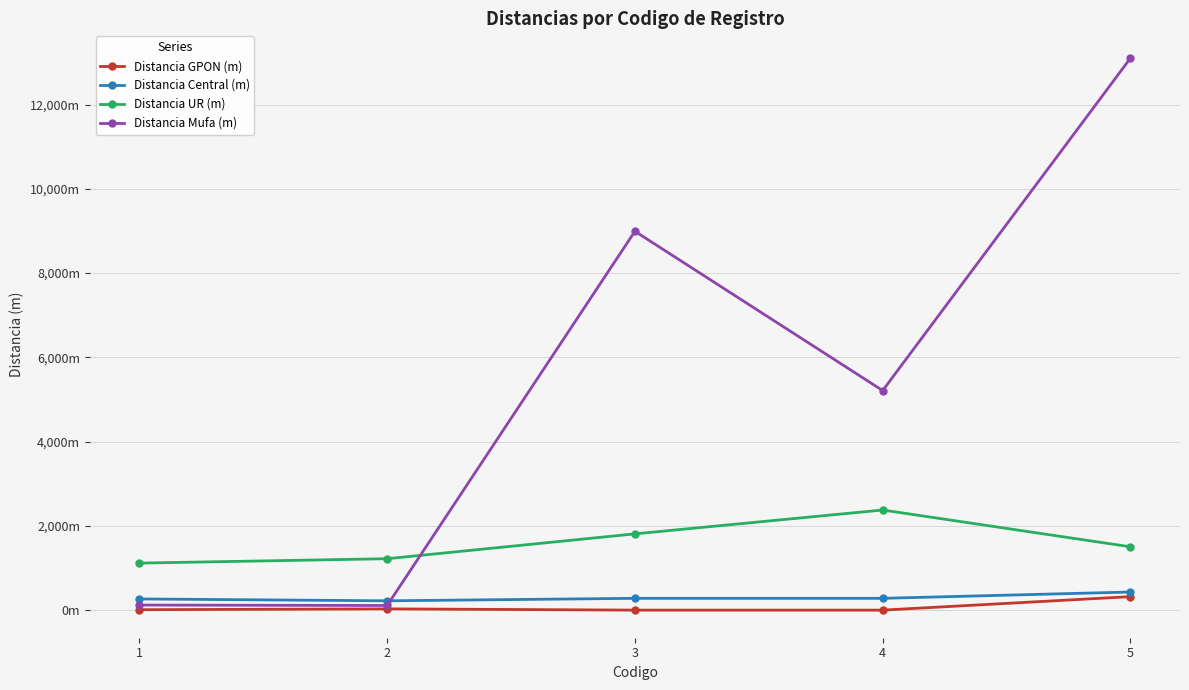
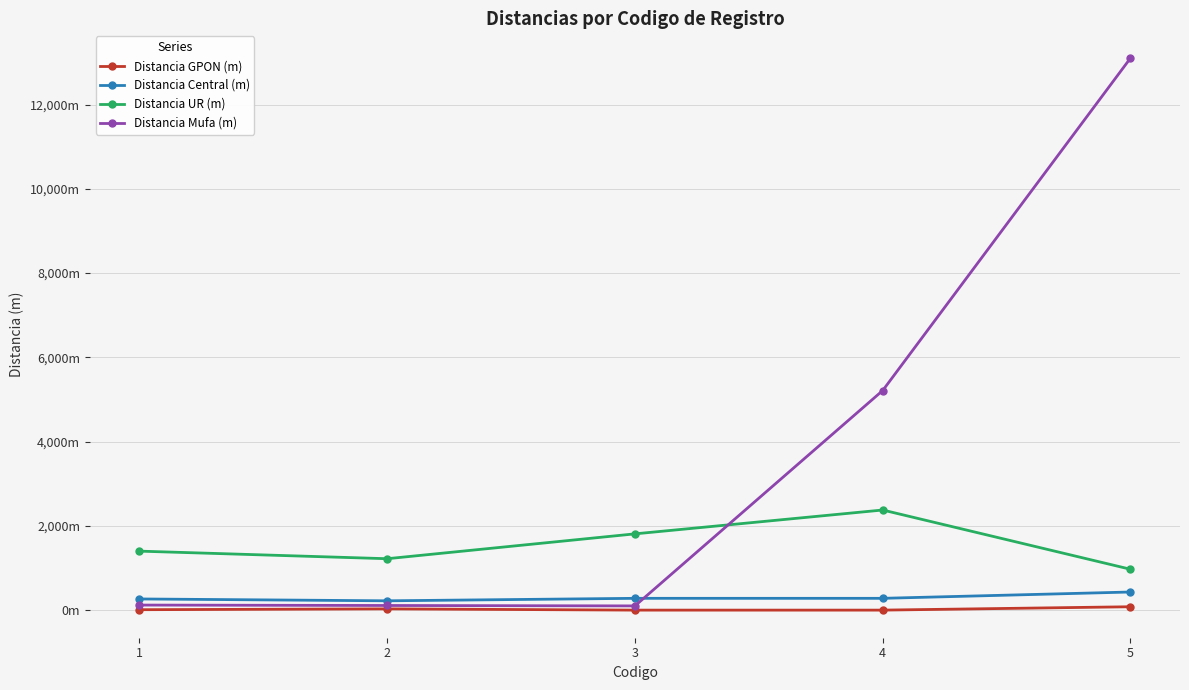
  {
    "Distancia GPON (m)": {
      "1": "0m",
      "2": "0m",
      "3": "0m",
      "4": "0m",
-     "5": "300m"
+     "5": "100m"
    },
    "Distancia Central (m)": {
      "1": "300m",
      "2": "200m",
      "3": "300m",
      "4": "300m",
      "5": "400m"
    },
    "Distancia UR (m)": {
-     "1": "1,100m",
+     "1": "1,400m",
      "2": "1,200m",
      "3": "1,800m",
      "4": "2,400m",
-     "5": "1,500m"
+     "5": "1,000m"
    },
    "Distancia Mufa (m)": {
      "1": "100m",
      "2": "100m",
-     "3": "9,000m",
+     "3": "100m",
      "4": "5,200m",
      "5": "13,100m"
    }
  }
